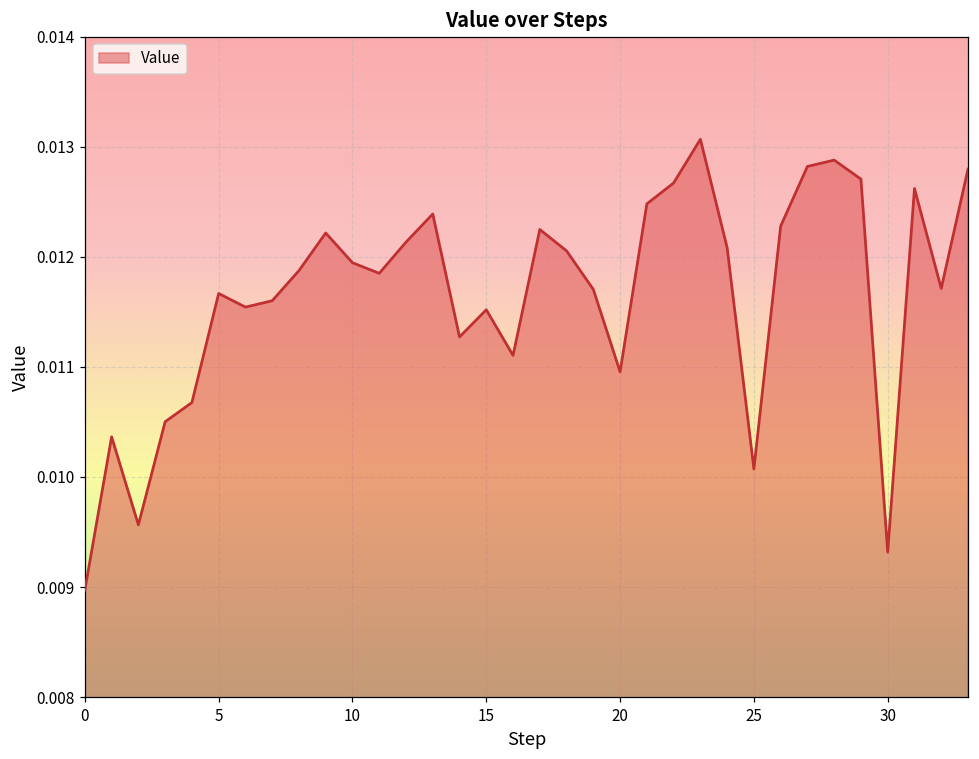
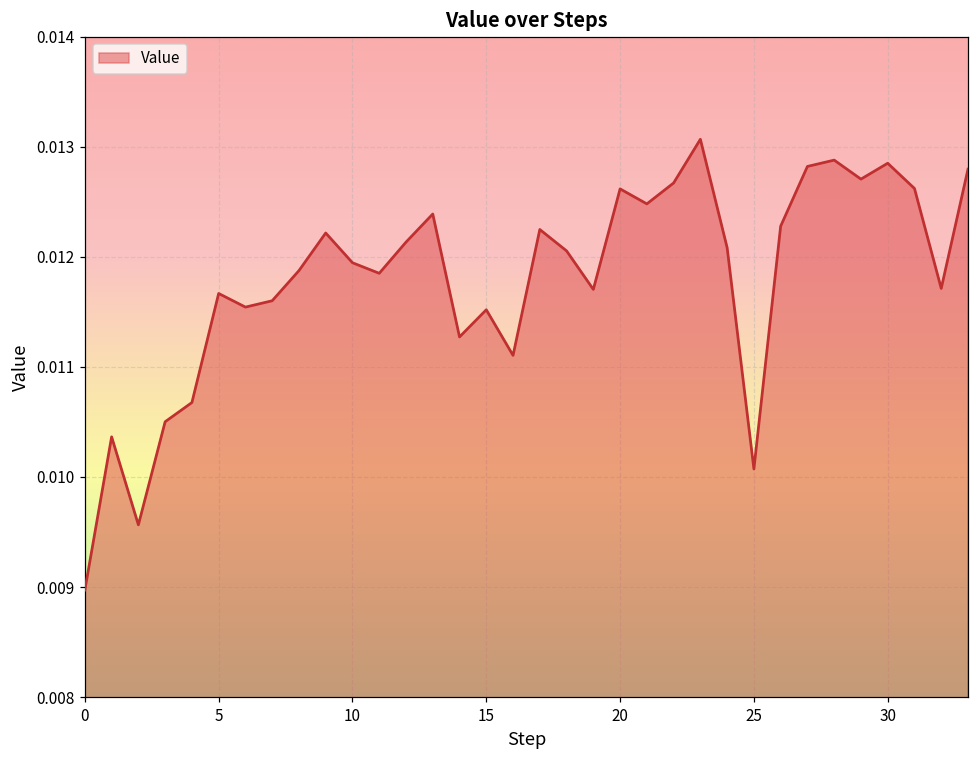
  {
    "0": 0.00897,
    "5": 0.01167,
    "10": 0.01195,
    "15": 0.01152,
-   "20": 0.01095,
+   "20": 0.01262,
    "25": 0.01007,
-   "30": 0.00932
+   "30": 0.01285
  }
